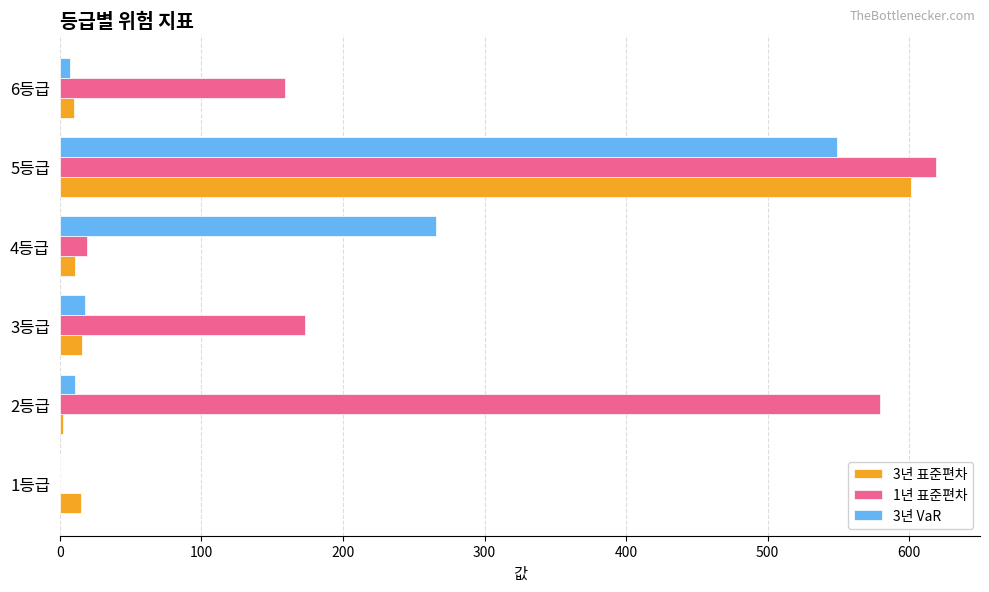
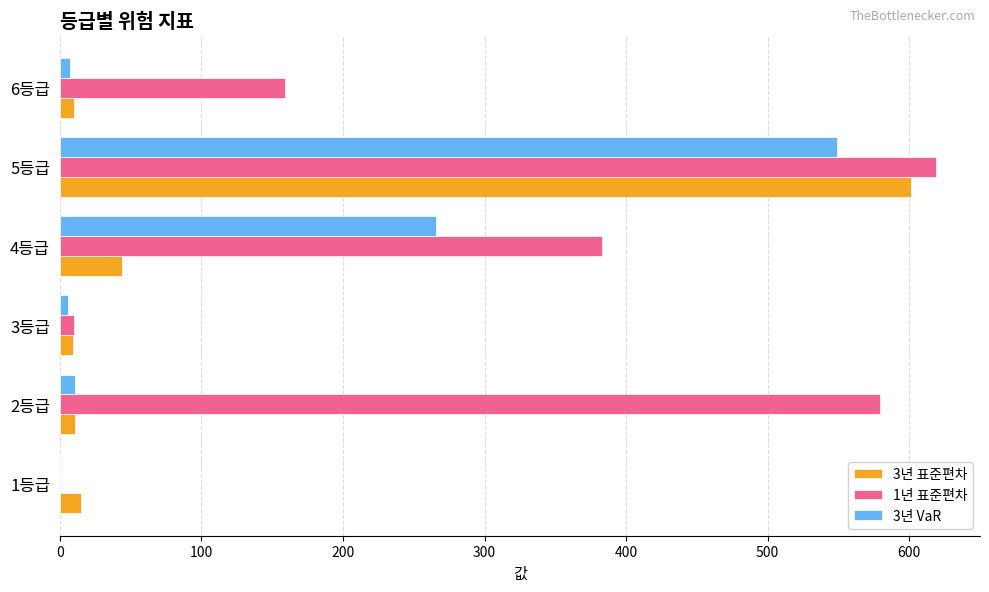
  {
    "3년 표준편차": {
      "6등급": 10,
      "5등급": 601,
-     "4등급": 11,
-     "3등급": 16,
-     "2등급": 2,
+     "4등급": 44,
+     "3등급": 9,
+     "2등급": 11,
      "1등급": 15
    },
    "1년 표준편차": {
      "6등급": 159,
      "5등급": 619,
-     "4등급": 19,
-     "3등급": 173,
+     "4등급": 383,
+     "3등급": 10,
      "2등급": 579,
      "1등급": 0
    },
    "3년 VaR": {
      "6등급": 7,
      "5등급": 549,
      "4등급": 266,
-     "3등급": 18,
+     "3등급": 6,
      "2등급": 11,
      "1등급": 0
    }
  }
